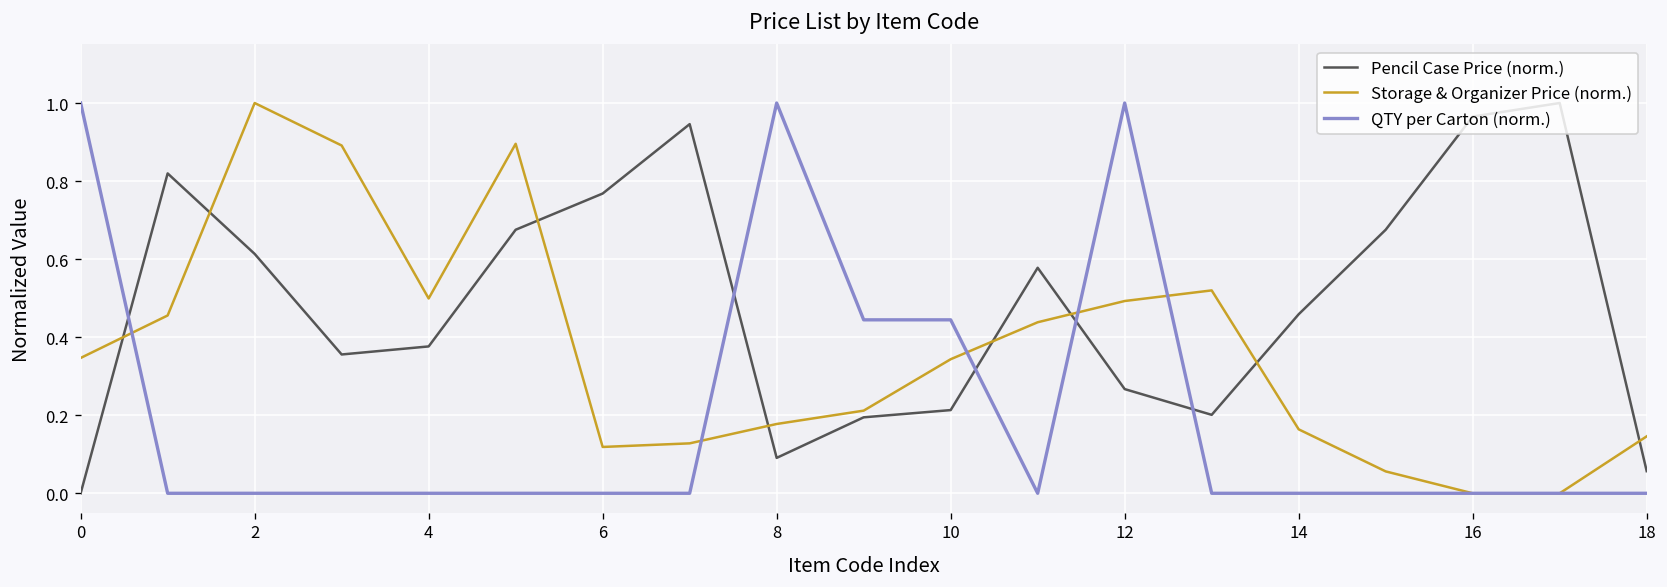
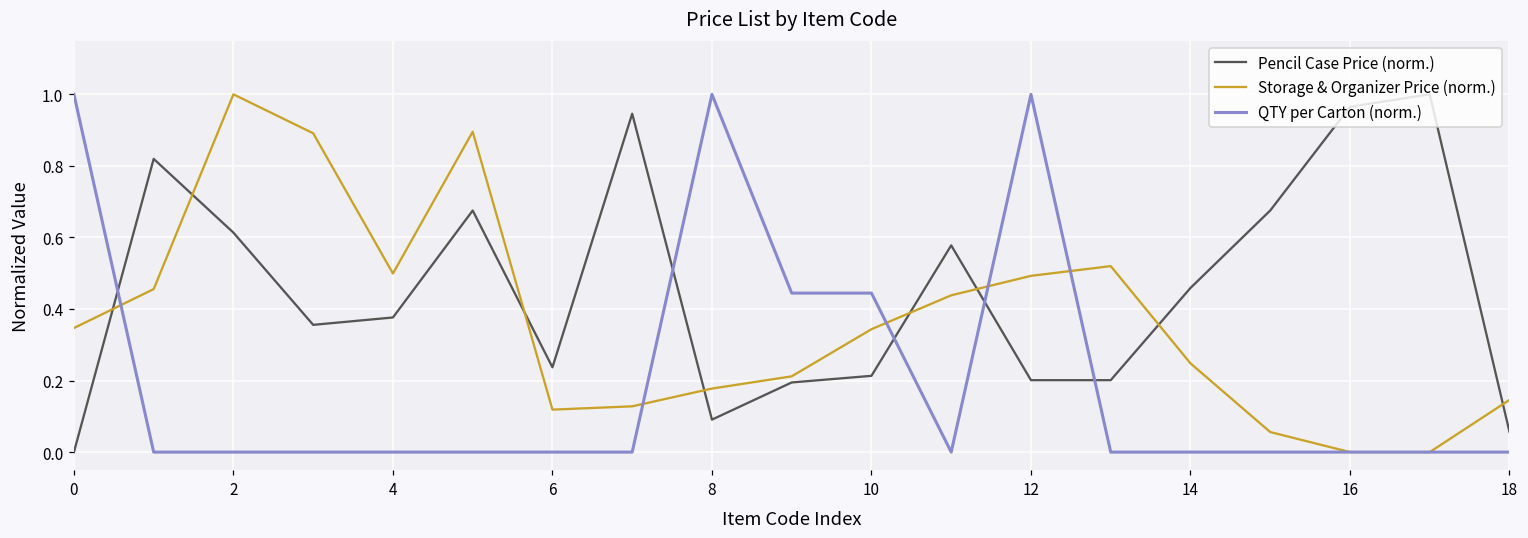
  {
    "Pencil Case Price (norm.)": {
      "0": 0.00,
      "2": 0.61,
      "4": 0.38,
-     "6": 0.77,
+     "6": 0.24,
      "8": 0.09,
      "10": 0.21,
-     "12": 0.27,
+     "12": 0.20,
      "14": 0.46,
      "18": 0.06
    },
    "Storage & Organizer Price (norm.)": {
      "0": 0.35,
      "2": 1.00,
      "4": 0.50,
      "6": 0.12,
      "8": 0.18,
      "10": 0.34,
      "12": 0.49,
-     "14": 0.16,
+     "14": 0.25,
      "18": 0.15
    },
    "QTY per Carton (norm.)": {
      "0": 1.00,
      "2": 0.00,
      "4": 0.00,
      "6": 0.00,
      "8": 1.00,
      "10": 0.44,
      "12": 1.00,
      "14": 0.00,
      "18": 0.00
    }
  }
